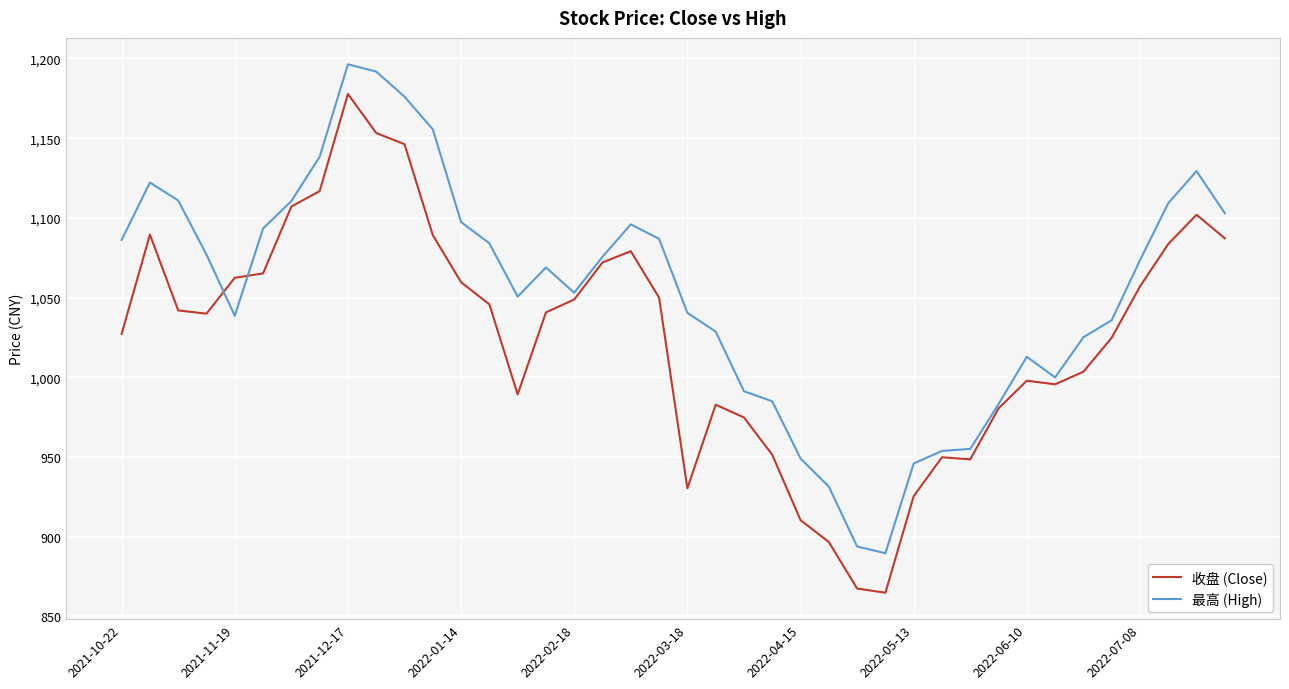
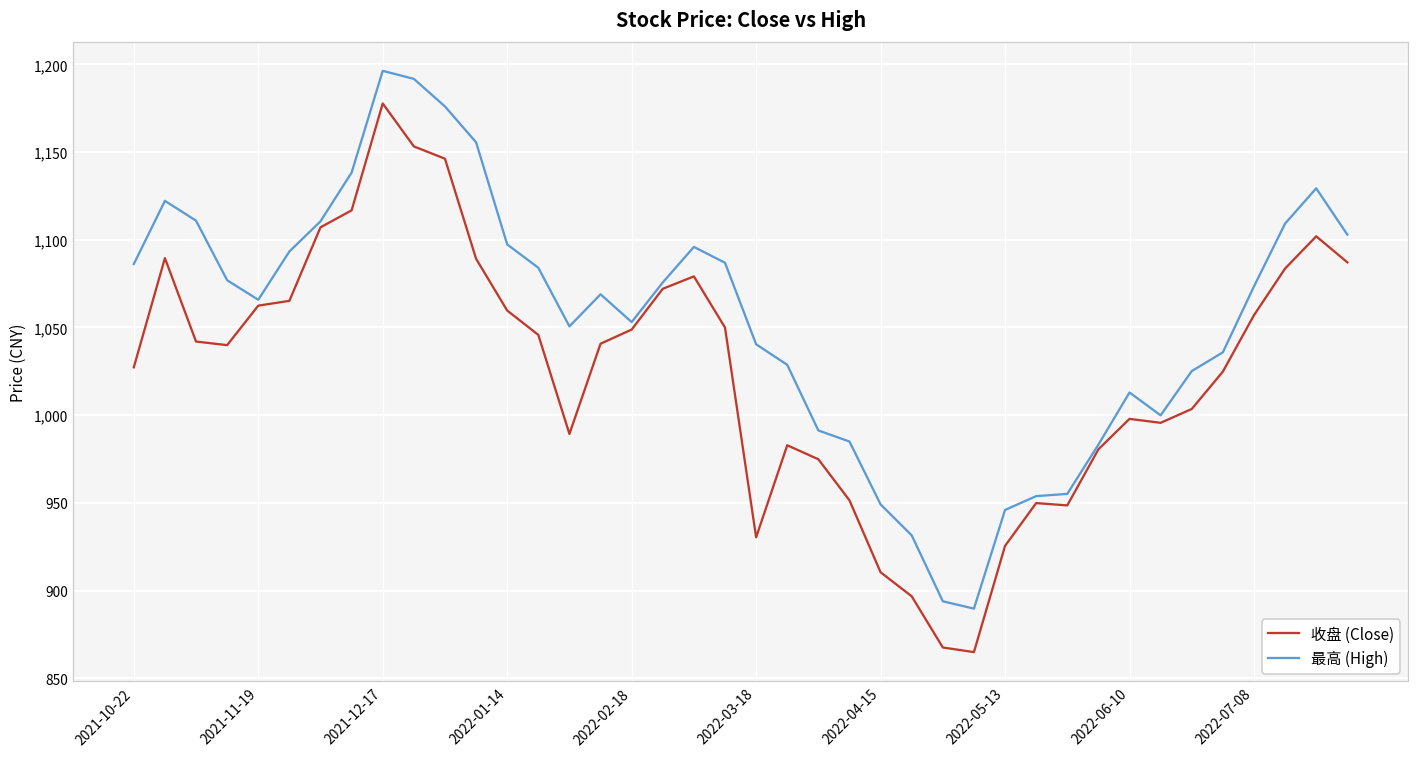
  {
    "收盘 (Close)": {
      "2021-10-22": "1,027",
      "2021-11-19": "1,062",
      "2021-12-17": "1,178",
      "2022-01-14": "1,060",
      "2022-02-18": "1,049",
      "2022-03-18": "930",
      "2022-04-15": "910",
      "2022-05-13": "925",
      "2022-06-10": "998",
      "2022-07-08": "1,057"
    },
    "最高 (High)": {
      "2021-10-22": "1,086",
-     "2021-11-19": "1,039",
+     "2021-11-19": "1,066",
      "2021-12-17": "1,196",
      "2022-01-14": "1,097",
      "2022-02-18": "1,053",
      "2022-03-18": "1,040",
      "2022-04-15": "949",
      "2022-05-13": "946",
      "2022-06-10": "1,013",
      "2022-07-08": "1,073"
    }
  }
